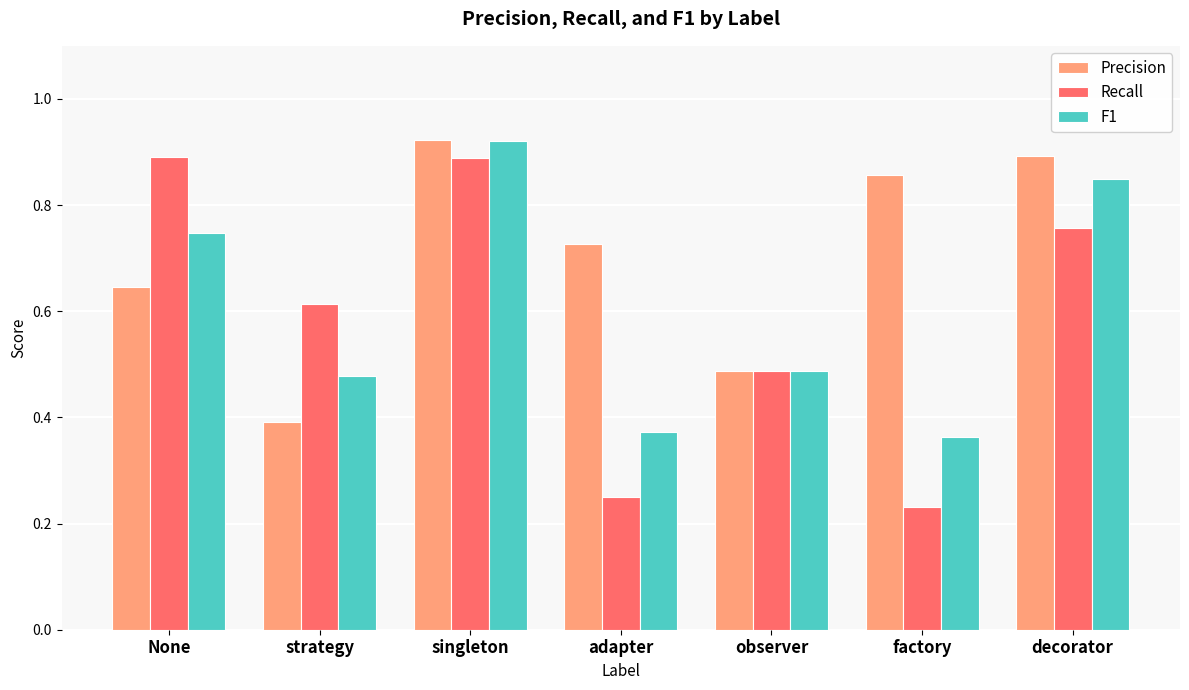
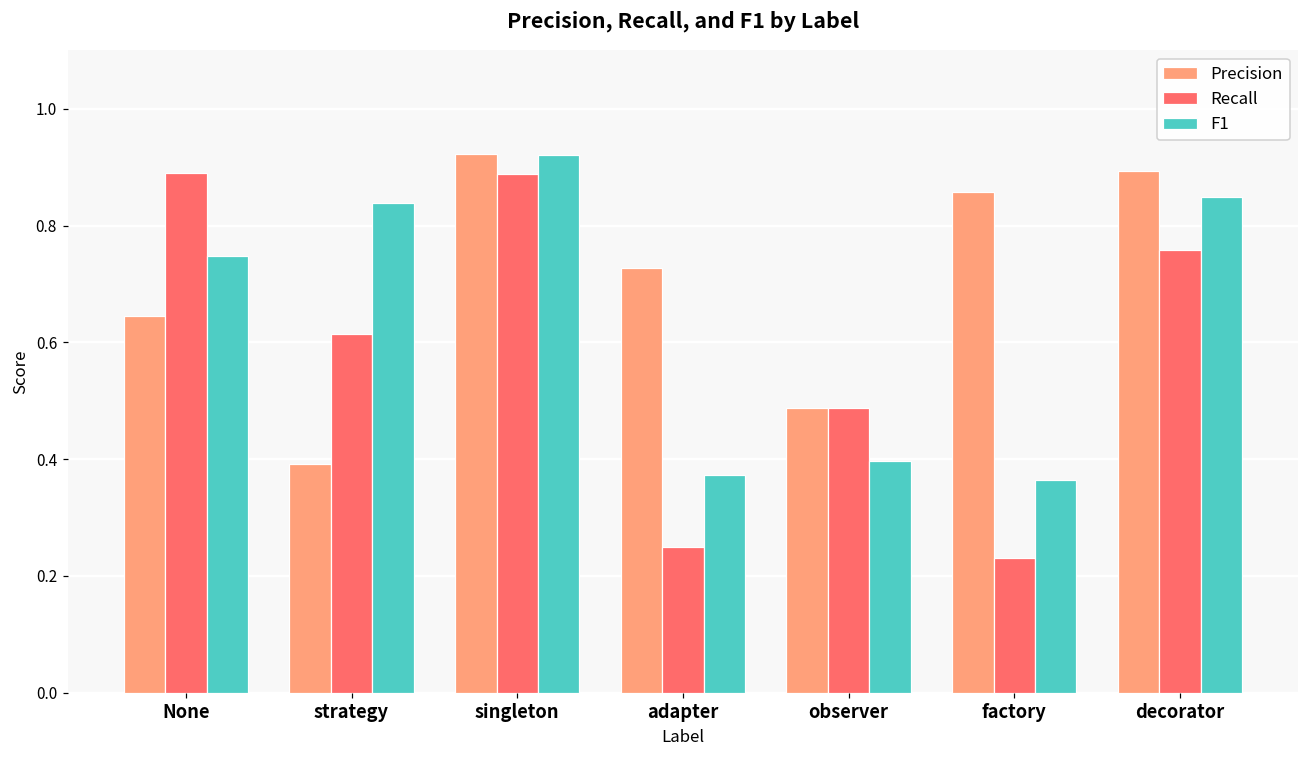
  {
    "F1": {
      "None": 0.75,
-     "strategy": 0.48,
+     "strategy": 0.84,
      "singleton": 0.92,
      "adapter": 0.37,
-     "observer": 0.49,
+     "observer": 0.40,
      "factory": 0.36,
      "decorator": 0.85
    }
  }
